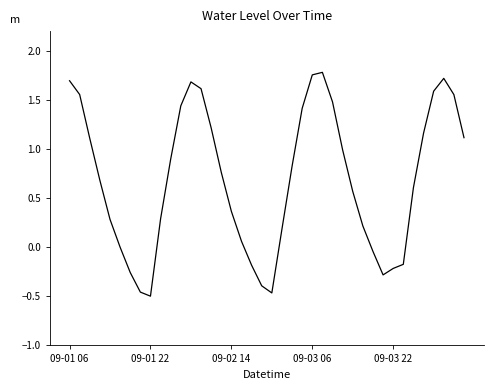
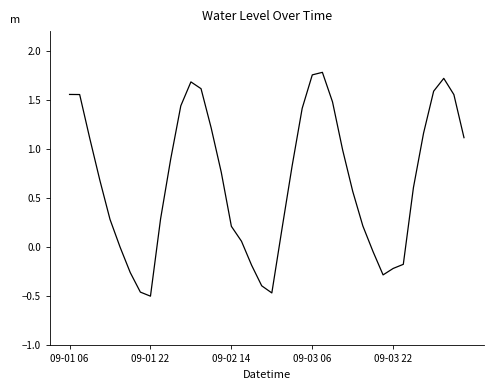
  {
-   "09-01 06": 1.7,
+   "09-01 06": 1.6,
    "09-01 22": -0.5,
-   "09-02 14": 0.4,
+   "09-02 14": 0.2,
    "09-03 06": 1.8,
    "09-03 22": -0.2
  }
